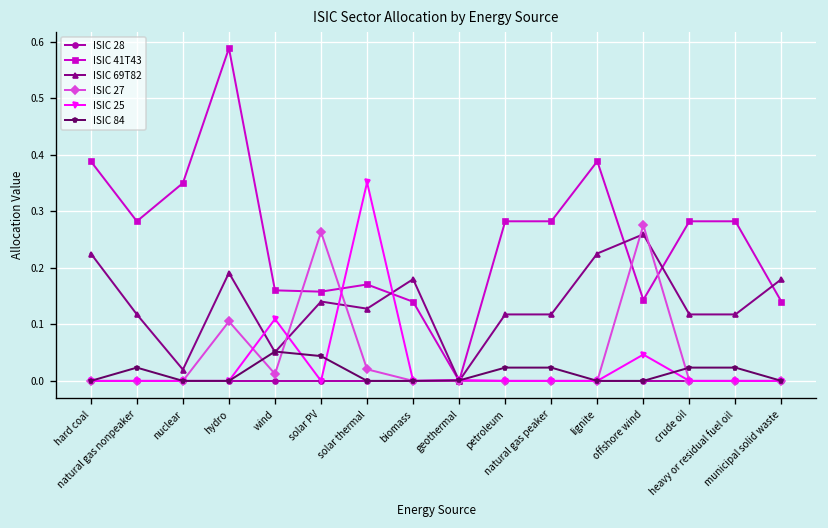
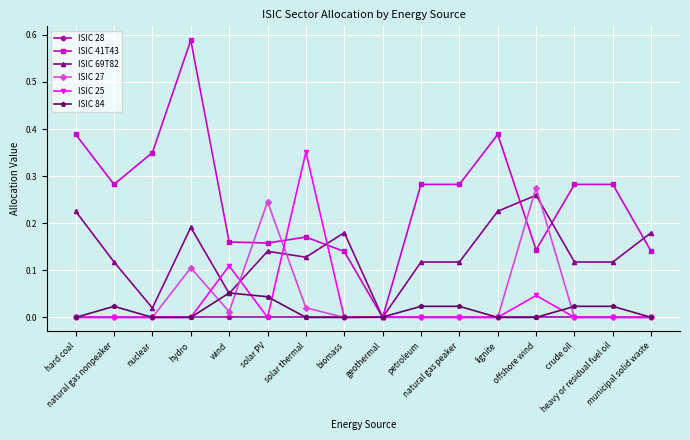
  {
    "ISIC 27": {
      "hydro": 0.11,
      "wind": 0.01,
-     "solar PV": 0.26,
+     "solar PV": 0.25,
      "solar thermal": 0.02,
      "offshore wind": 0.28
    },
    "ISIC 25": {
      "wind": 0.11,
      "solar thermal": 0.35,
      "offshore wind": 0.05
    }
  }
